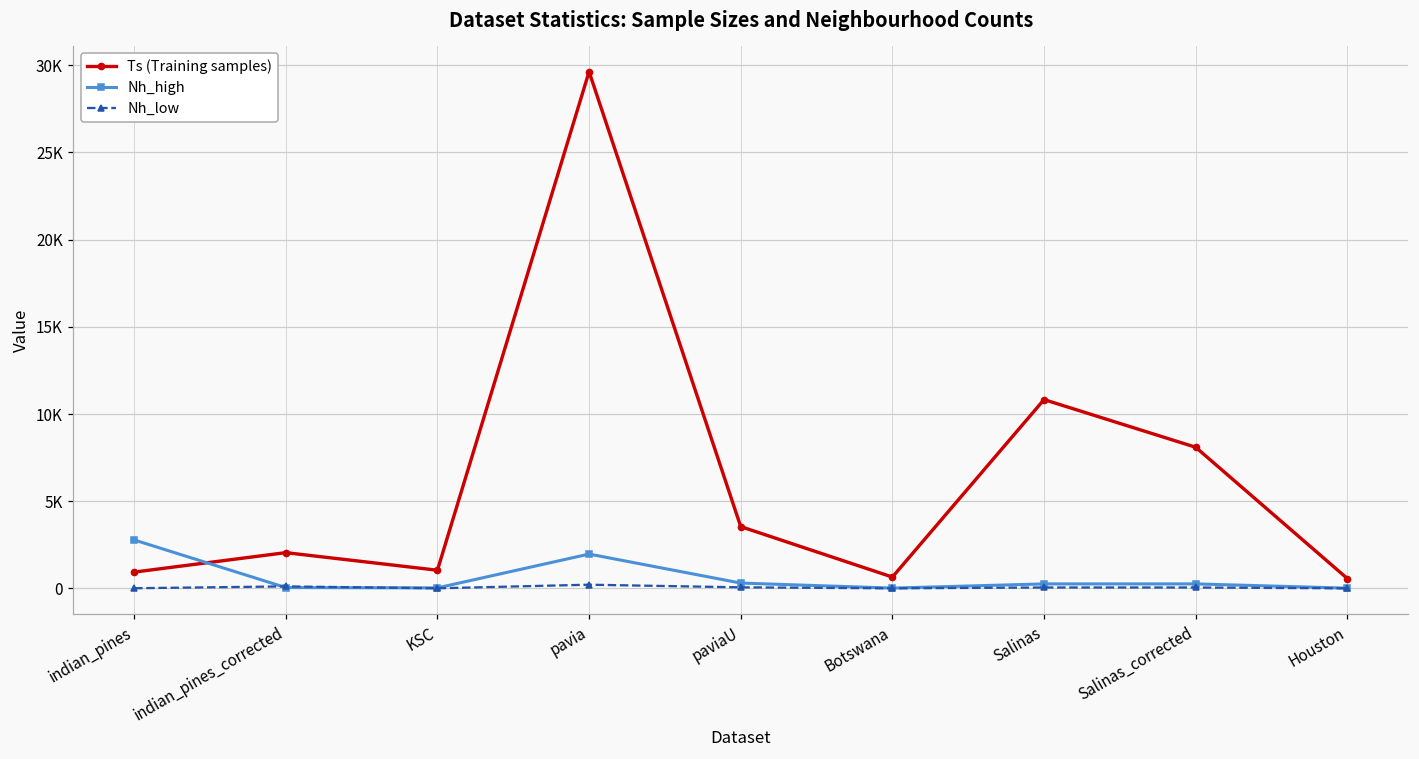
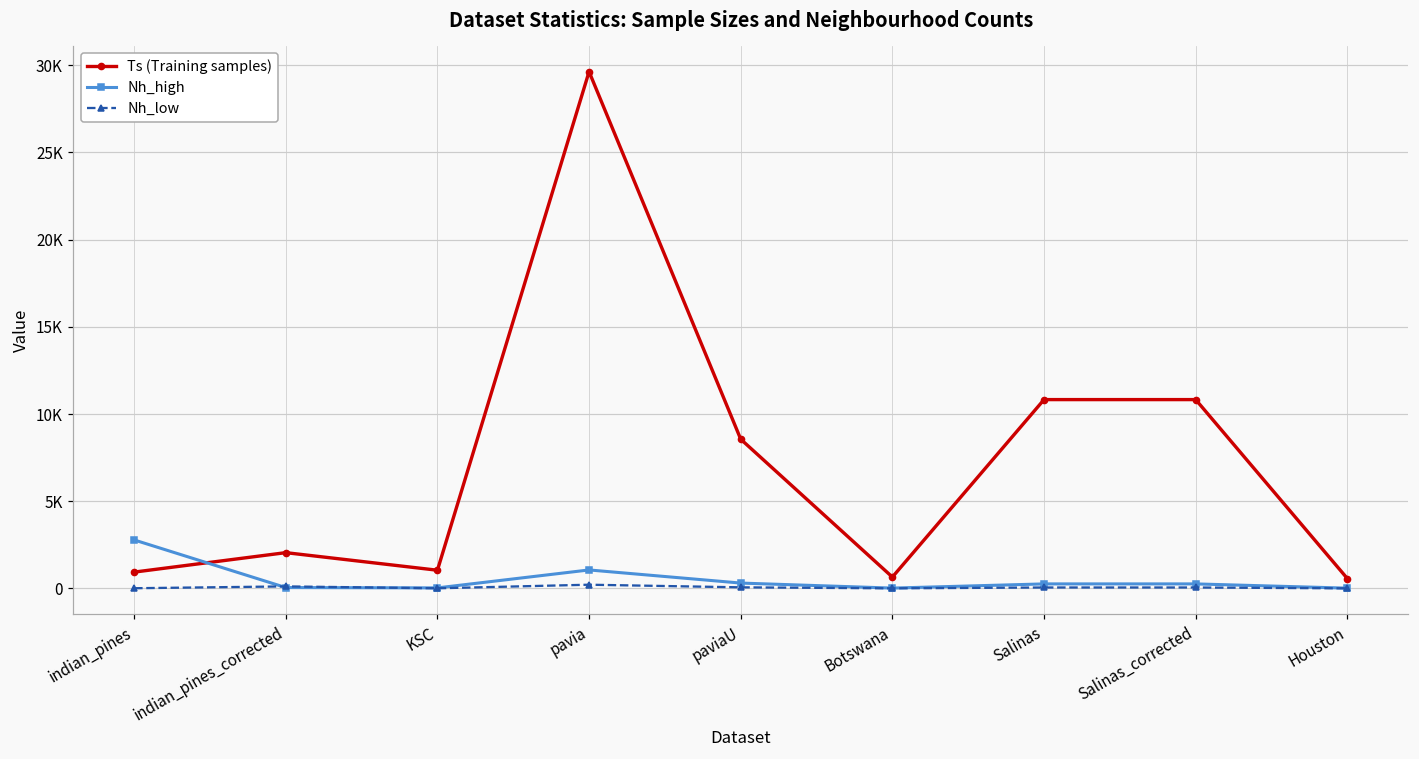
  {
    "Ts (Training samples)": {
      "indian_pines": 900,
      "indian_pines_corrected": 2100,
      "KSC": 1000,
      "pavia": 29600,
-     "paviaU": 3500,
+     "paviaU": 8600,
      "Botswana": 700,
      "Salinas": 10800,
-     "Salinas_corrected": 8100,
+     "Salinas_corrected": 10800,
      "Houston": 600
    },
    "Nh_high": {
      "indian_pines": 2800,
-     "pavia": 2000,
+     "pavia": 1100,
      "paviaU": 300,
      "Salinas": 300,
      "Salinas_corrected": 300
    },
    "Nh_low": {
      "indian_pines": 0,
      "pavia": 200,
      "paviaU": 100,
      "Salinas": 100,
      "Salinas_corrected": 100
    }
  }
